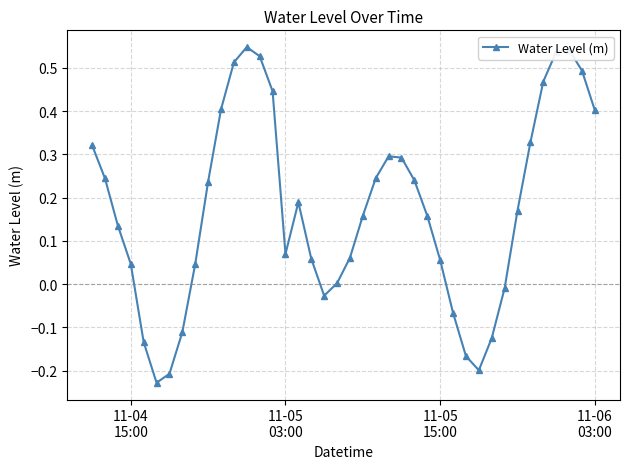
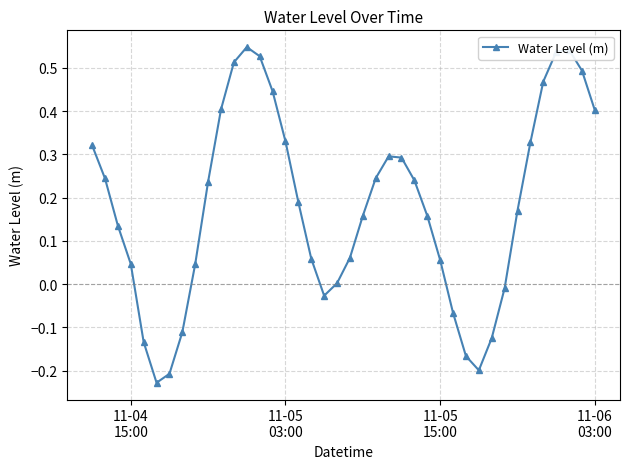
  {
    "11-04 15:00": 0.05,
-   "11-05 03:00": 0.07,
+   "11-05 03:00": 0.33,
    "11-05 15:00": 0.06,
    "11-06 03:00": 0.40
  }
